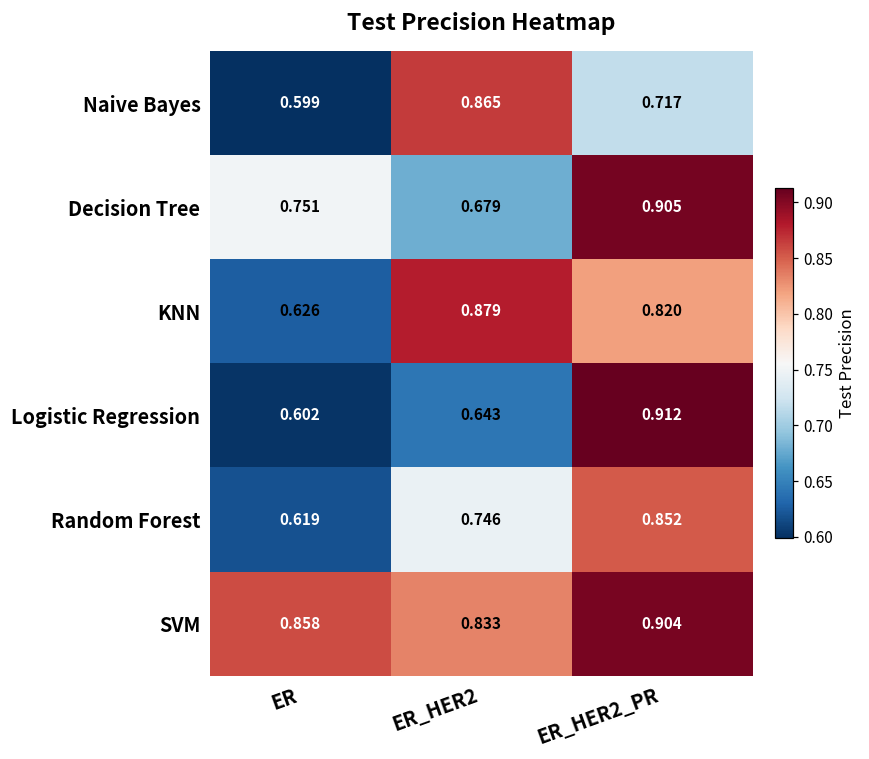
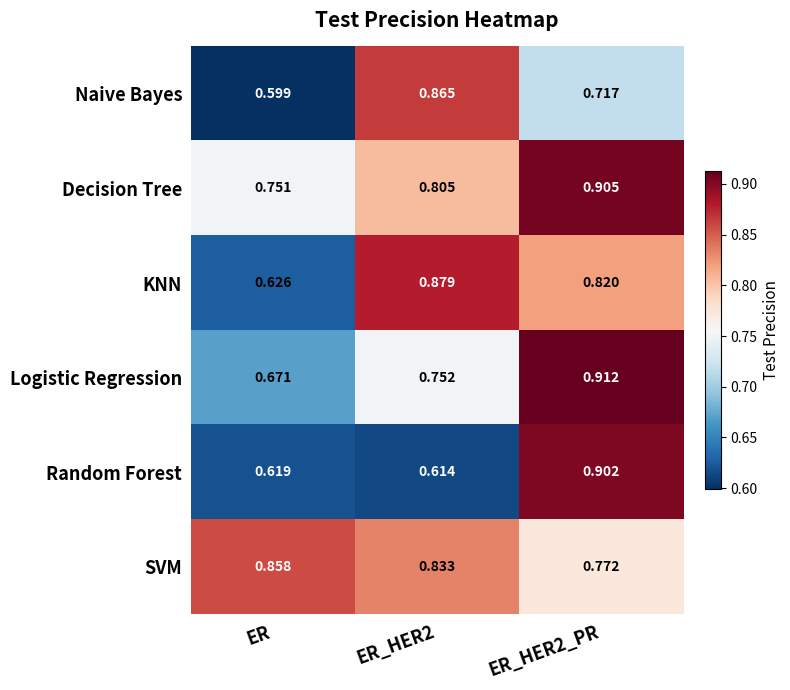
  {
    "Naive Bayes": {
      "ER": 0.599,
      "ER_HER2": 0.865,
      "ER_HER2_PR": 0.717
    },
    "Decision Tree": {
      "ER": 0.751,
-     "ER_HER2": 0.679,
+     "ER_HER2": 0.805,
      "ER_HER2_PR": 0.905
    },
    "KNN": {
      "ER": 0.626,
      "ER_HER2": 0.879,
      "ER_HER2_PR": 0.820
    },
    "Logistic Regression": {
-     "ER": 0.602,
-     "ER_HER2": 0.643,
+     "ER": 0.671,
+     "ER_HER2": 0.752,
      "ER_HER2_PR": 0.912
    },
    "Random Forest": {
      "ER": 0.619,
-     "ER_HER2": 0.746,
-     "ER_HER2_PR": 0.852
+     "ER_HER2": 0.614,
+     "ER_HER2_PR": 0.902
    },
    "SVM": {
      "ER": 0.858,
      "ER_HER2": 0.833,
-     "ER_HER2_PR": 0.904
+     "ER_HER2_PR": 0.772
    }
  }
